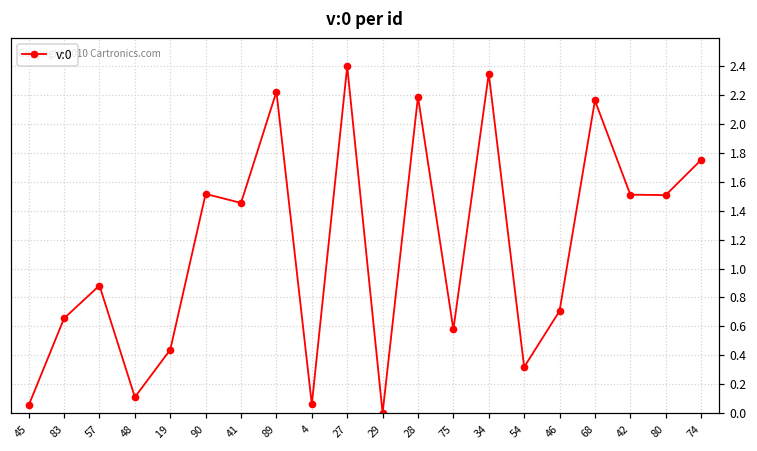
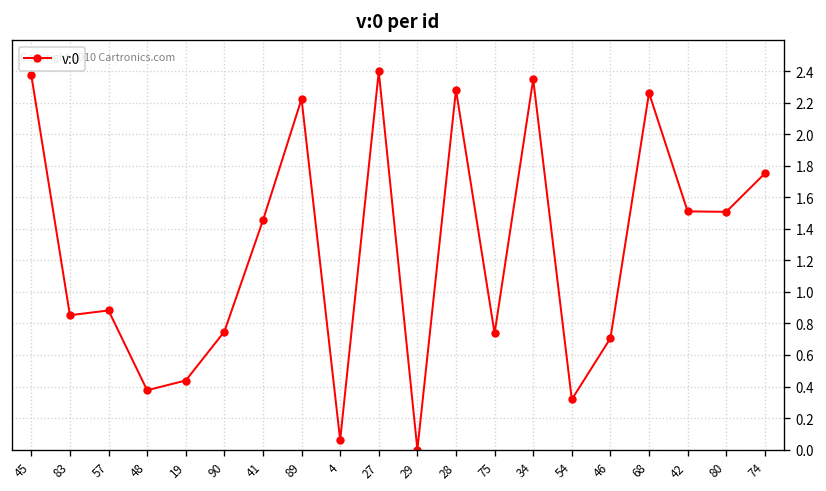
  {
-   "45": 0.05,
-   "83": 0.66,
+   "45": 2.38,
+   "83": 0.85,
    "57": 0.88,
-   "48": 0.11,
+   "48": 0.38,
    "19": 0.44,
-   "90": 1.52,
+   "90": 0.75,
    "41": 1.45,
    "89": 2.23,
    "4": 0.06,
    "27": 2.40,
    "29": 0.00,
-   "28": 2.19,
-   "75": 0.58,
+   "28": 2.28,
+   "75": 0.74,
    "34": 2.35,
    "54": 0.32,
    "46": 0.71,
-   "68": 2.16,
+   "68": 2.26,
    "42": 1.51,
    "80": 1.51,
    "74": 1.75
  }
